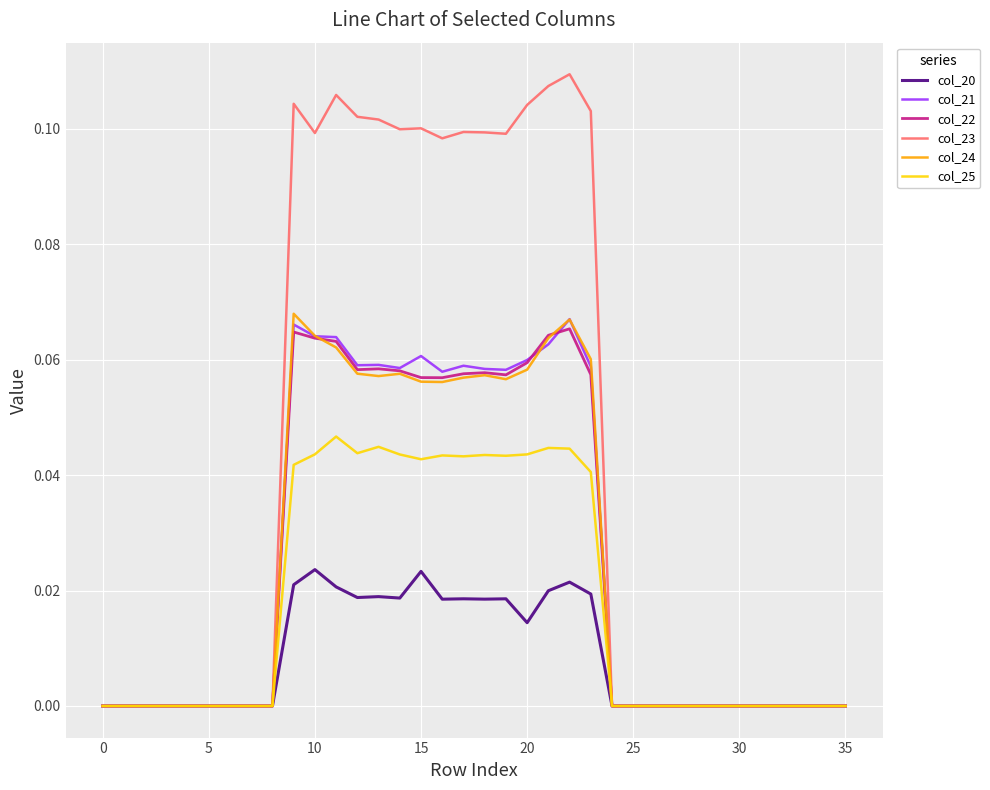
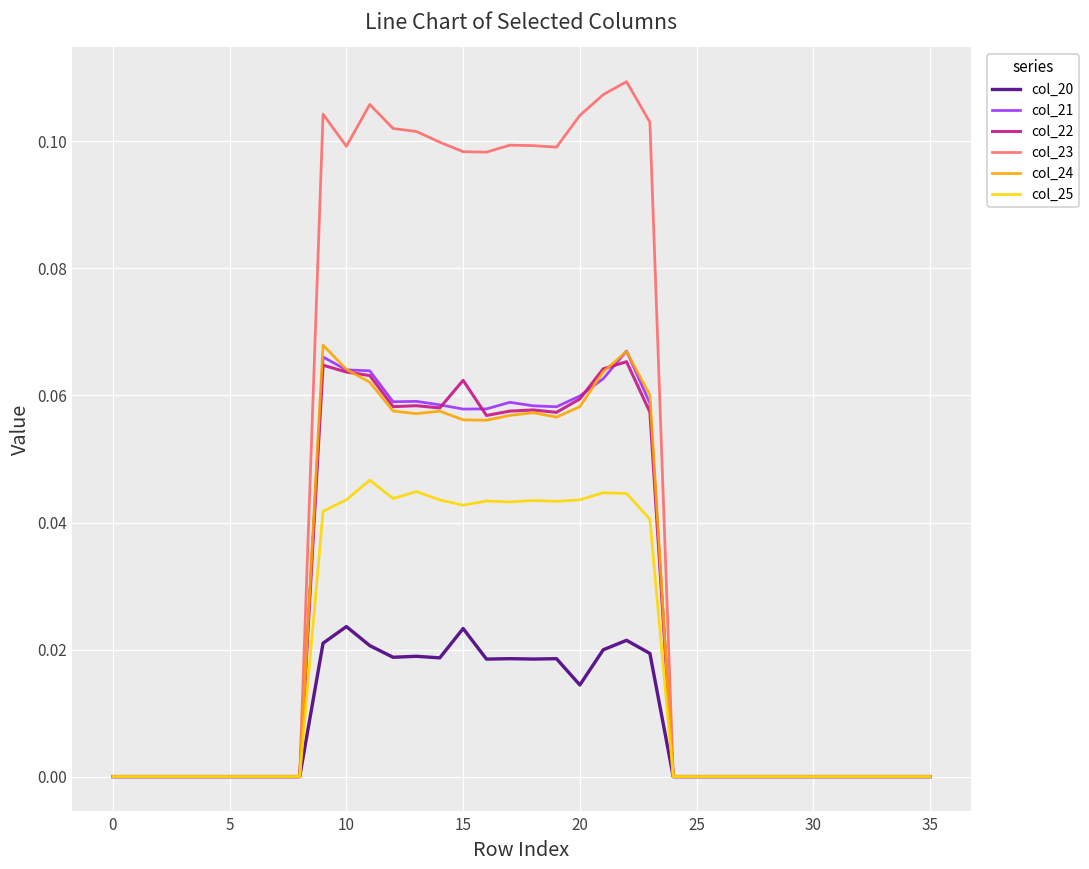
  {
    "col_20": {
      "10": 0.024,
      "15": 0.023,
      "20": 0.014
    },
    "col_21": {
-     "15": 0.061,
+     "15": 0.058,
      "20": 0.060
    },
    "col_22": {
-     "15": 0.057,
+     "15": 0.062,
      "20": 0.059
    },
    "col_23": {
      "10": 0.099,
-     "15": 0.100,
+     "15": 0.098,
      "20": 0.104
    }
  }
